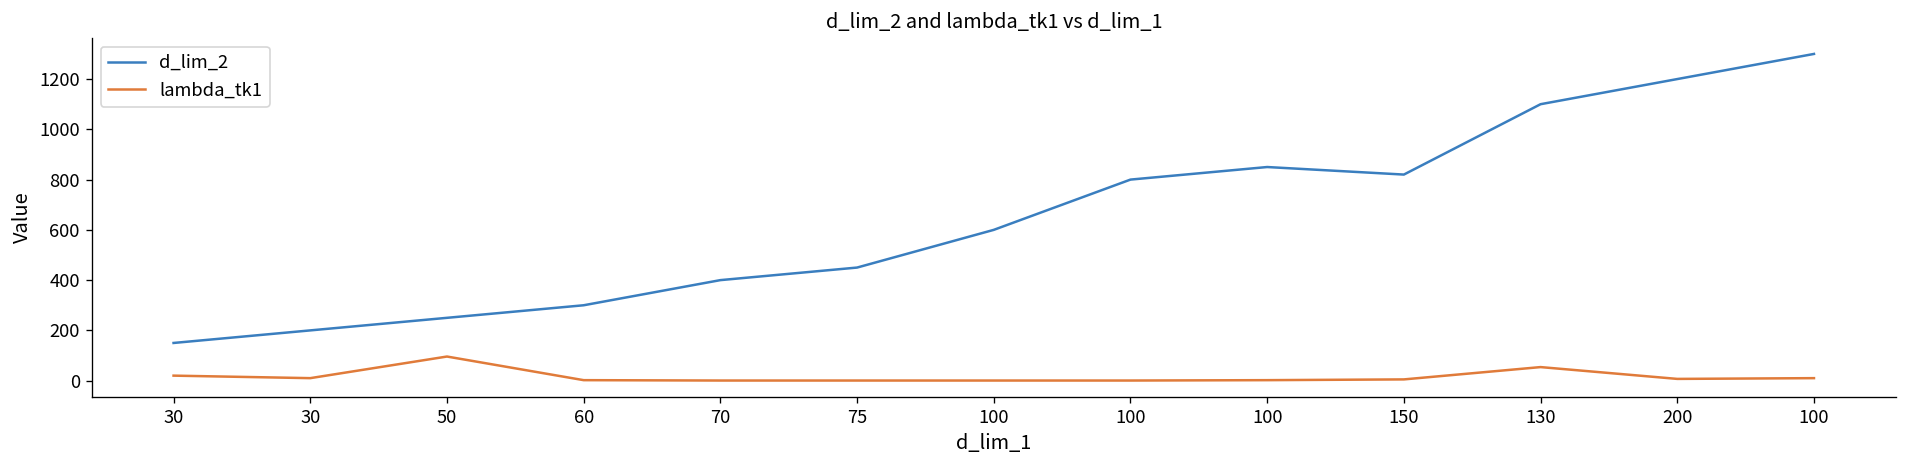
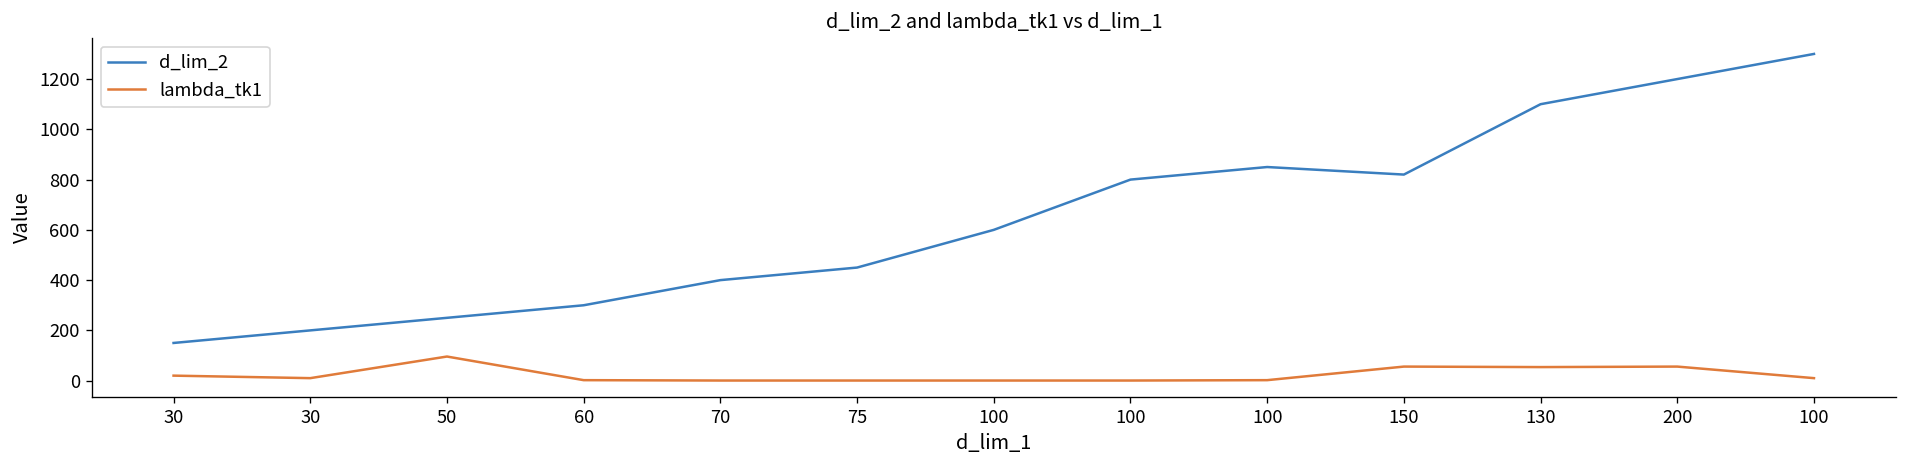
  {
    "d_lim_2": {
      "50": 250,
      "60": 300,
      "70": 400,
      "75": 450,
      "150": 820,
      "130": 1100,
      "200": 1200
    },
    "lambda_tk1": {
      "50": 100,
      "60": 0,
      "70": 0,
      "75": 0,
-     "150": 10,
+     "150": 60,
      "130": 50,
-     "200": 10
+     "200": 60
    }
  }
